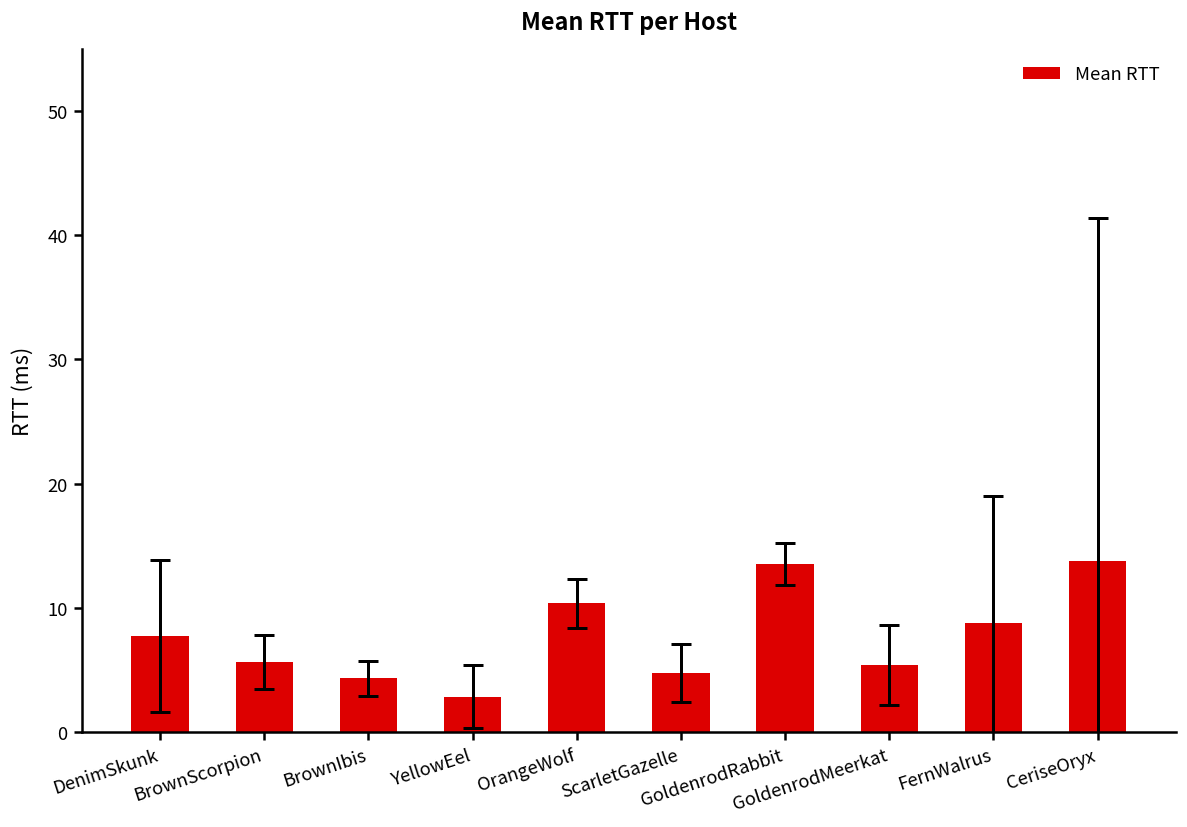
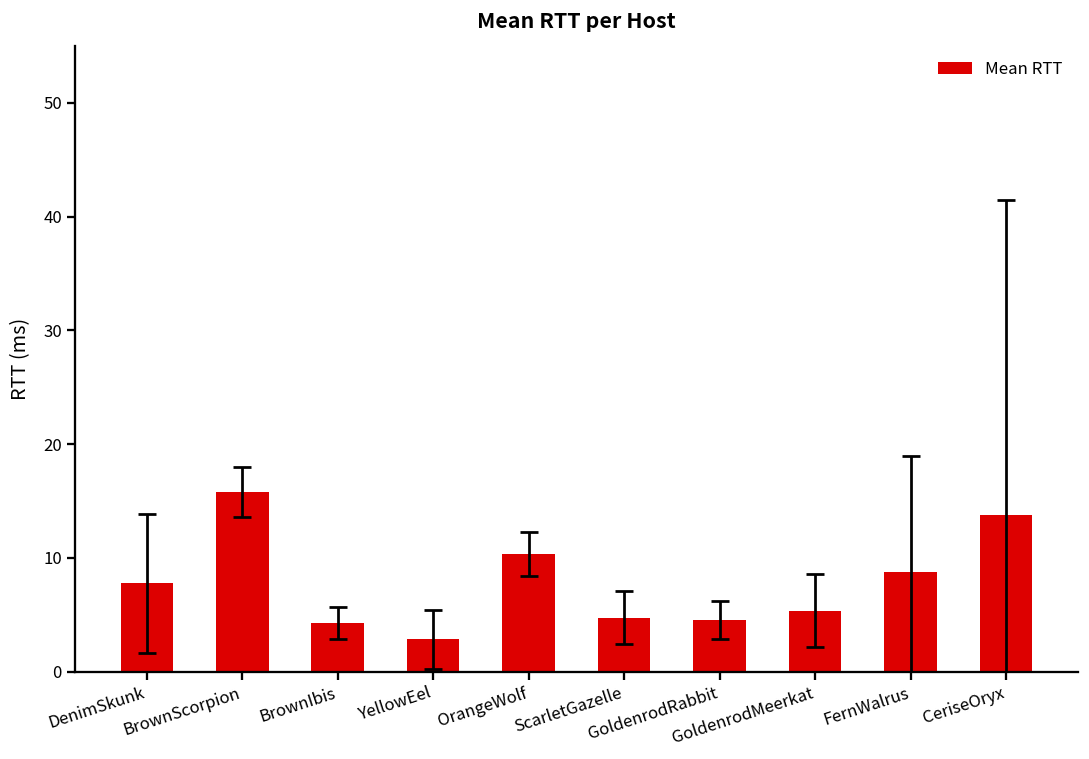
  {
    "Mean RTT": {
      "DenimSkunk": 7.8,
-     "BrownScorpion": 5.6,
+     "BrownScorpion": 15.8,
      "BrownIbis": 4.3,
      "YellowEel": 2.8,
      "OrangeWolf": 10.4,
      "ScarletGazelle": 4.8,
-     "GoldenrodRabbit": 13.5,
+     "GoldenrodRabbit": 4.5,
      "GoldenrodMeerkat": 5.4,
      "FernWalrus": 8.7,
      "CeriseOryx": 13.8
    }
  }
